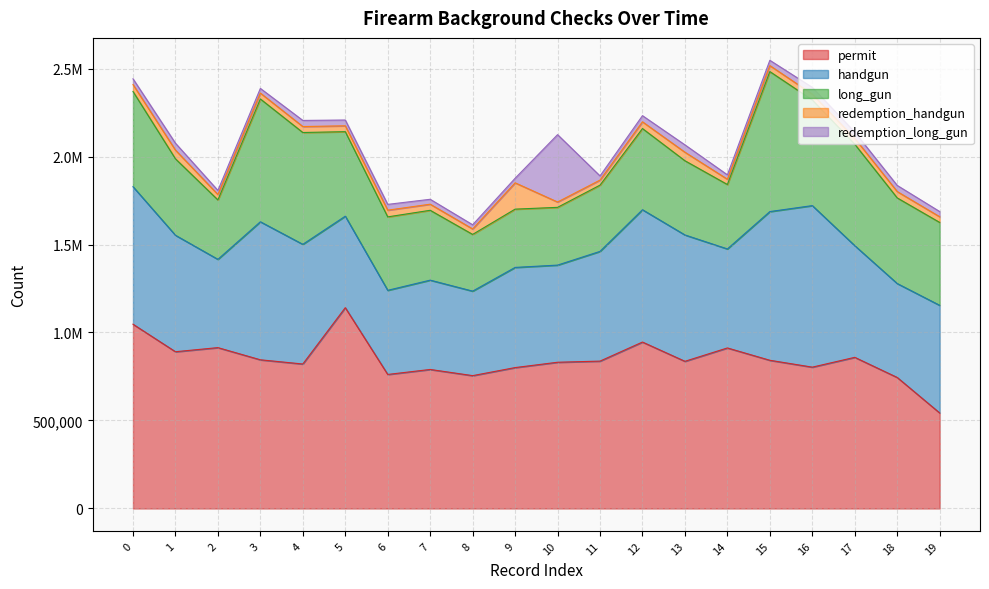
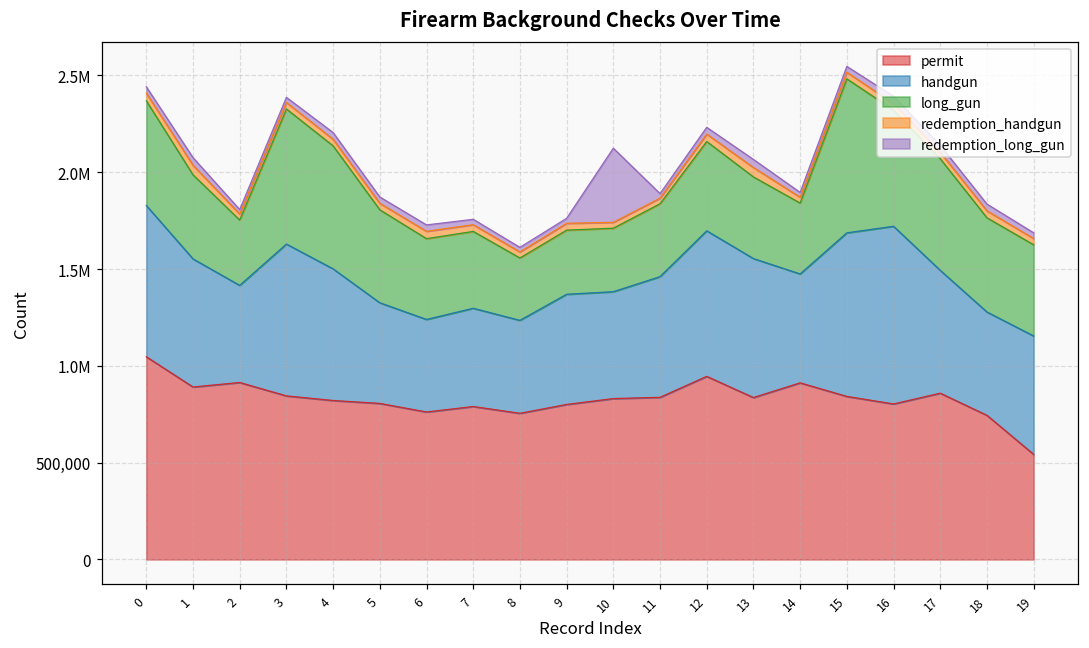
  {
    "permit": {
      "0": "1,050,000",
      "1": "890,000",
      "2": "910,000",
      "3": "840,000",
      "4": "820,000",
-     "5": "1,140,000",
+     "5": "810,000",
      "6": "760,000",
      "7": "790,000",
      "8": "750,000",
      "9": "800,000",
      "10": "830,000",
      "11": "840,000",
      "12": "950,000",
      "13": "840,000",
      "14": "910,000",
      "15": "840,000",
      "16": "800,000",
      "17": "860,000",
      "18": "740,000",
      "19": "540,000"
    },
    "handgun": {
      "0": "780,000",
      "1": "660,000",
      "2": "500,000",
      "3": "780,000",
      "4": "680,000",
      "5": "520,000",
      "6": "480,000",
      "7": "510,000",
      "8": "480,000",
      "9": "570,000",
      "10": "550,000",
      "11": "620,000",
      "12": "750,000",
      "13": "720,000",
      "14": "560,000",
      "15": "840,000",
      "16": "920,000",
      "17": "630,000",
      "18": "530,000",
      "19": "610,000"
    },
    "long_gun": {
      "0": "540,000",
      "1": "430,000",
      "2": "340,000",
      "3": "700,000",
      "4": "640,000",
      "5": "480,000",
      "6": "420,000",
      "7": "400,000",
      "8": "320,000",
      "9": "330,000",
      "10": "330,000",
      "11": "380,000",
      "12": "460,000",
      "13": "420,000",
      "14": "370,000",
      "15": "800,000",
      "17": "580,000",
      "18": "490,000",
      "19": "470,000"
    },
    "redemption_handgun": {
      "0": "40,000",
      "1": "50,000",
      "2": "30,000",
      "3": "30,000",
      "4": "30,000",
      "5": "30,000",
      "6": "40,000",
      "7": "30,000",
      "8": "30,000",
-     "9": "150,000",
+     "9": "40,000",
      "10": "30,000",
      "11": "30,000",
      "12": "40,000",
      "13": "50,000",
      "14": "30,000",
      "15": "30,000",
      "18": "40,000",
      "19": "30,000"
    },
    "redemption_long_gun": {
      "0": "30,000",
      "1": "40,000",
      "2": "20,000",
      "3": "30,000",
      "4": "30,000",
      "5": "30,000",
      "6": "30,000",
      "7": "30,000",
      "8": "20,000",
      "9": "30,000",
      "10": "380,000",
      "11": "20,000",
      "12": "30,000",
      "13": "40,000",
      "14": "20,000",
      "15": "30,000",
      "18": "30,000",
      "19": "30,000"
    }
  }
